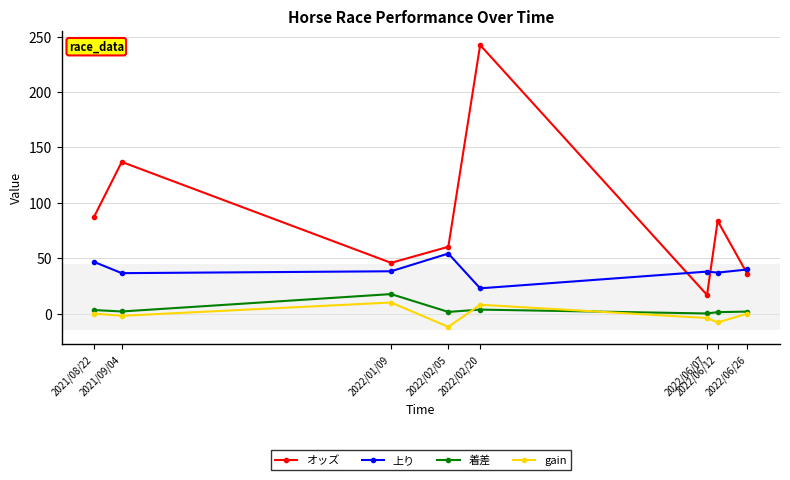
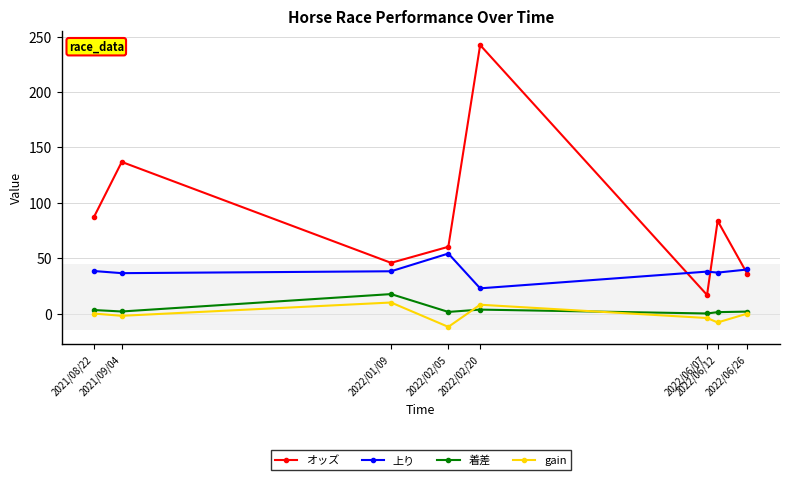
  {
    "オッズ": {
      "2021/08/22": 88,
      "2021/09/04": 137,
      "2022/01/09": 46,
      "2022/02/05": 60,
      "2022/02/20": 242,
      "2022/06/07": 17,
      "2022/06/12": 84,
      "2022/06/26": 36
    },
    "上り": {
-     "2021/08/22": 47,
+     "2021/08/22": 38,
      "2021/09/04": 37,
      "2022/01/09": 38,
      "2022/02/05": 54,
      "2022/02/20": 23,
      "2022/06/07": 38,
      "2022/06/12": 37,
      "2022/06/26": 40
    },
    "着差": {
      "2021/08/22": 3,
      "2021/09/04": 2,
      "2022/01/09": 18,
      "2022/02/05": 2,
      "2022/02/20": 4,
      "2022/06/07": 0,
      "2022/06/12": 1
    },
    "gain": {
      "2021/08/22": 0,
      "2021/09/04": -2,
      "2022/01/09": 10,
      "2022/02/05": -12,
      "2022/02/20": 8,
      "2022/06/07": -4,
      "2022/06/12": -8
    }
  }
